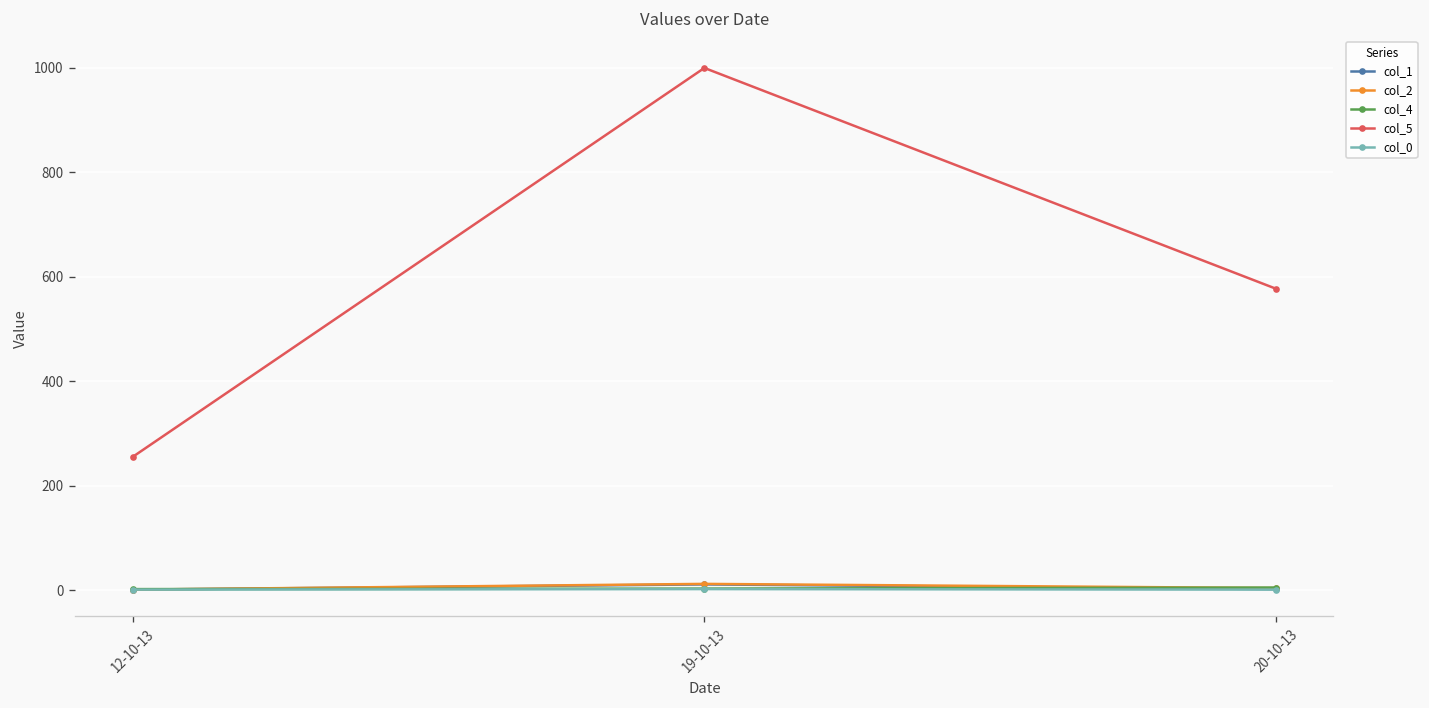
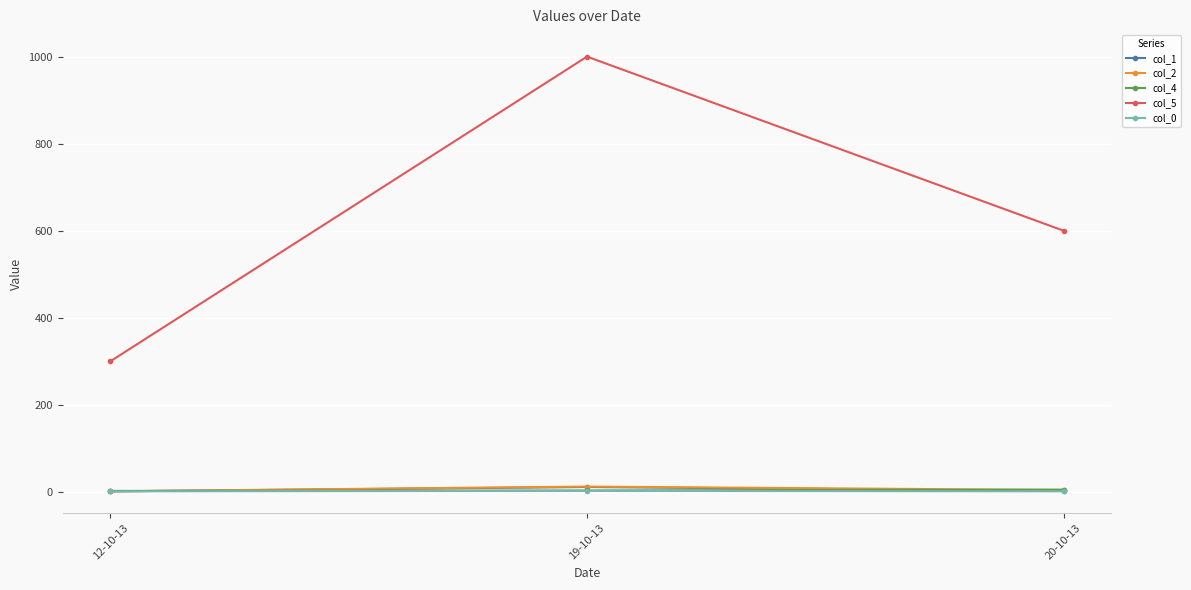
  {
    "col_5": {
-     "12-10-13": 260,
+     "12-10-13": 300,
      "19-10-13": 1000,
-     "20-10-13": 580
+     "20-10-13": 600
    }
  }
